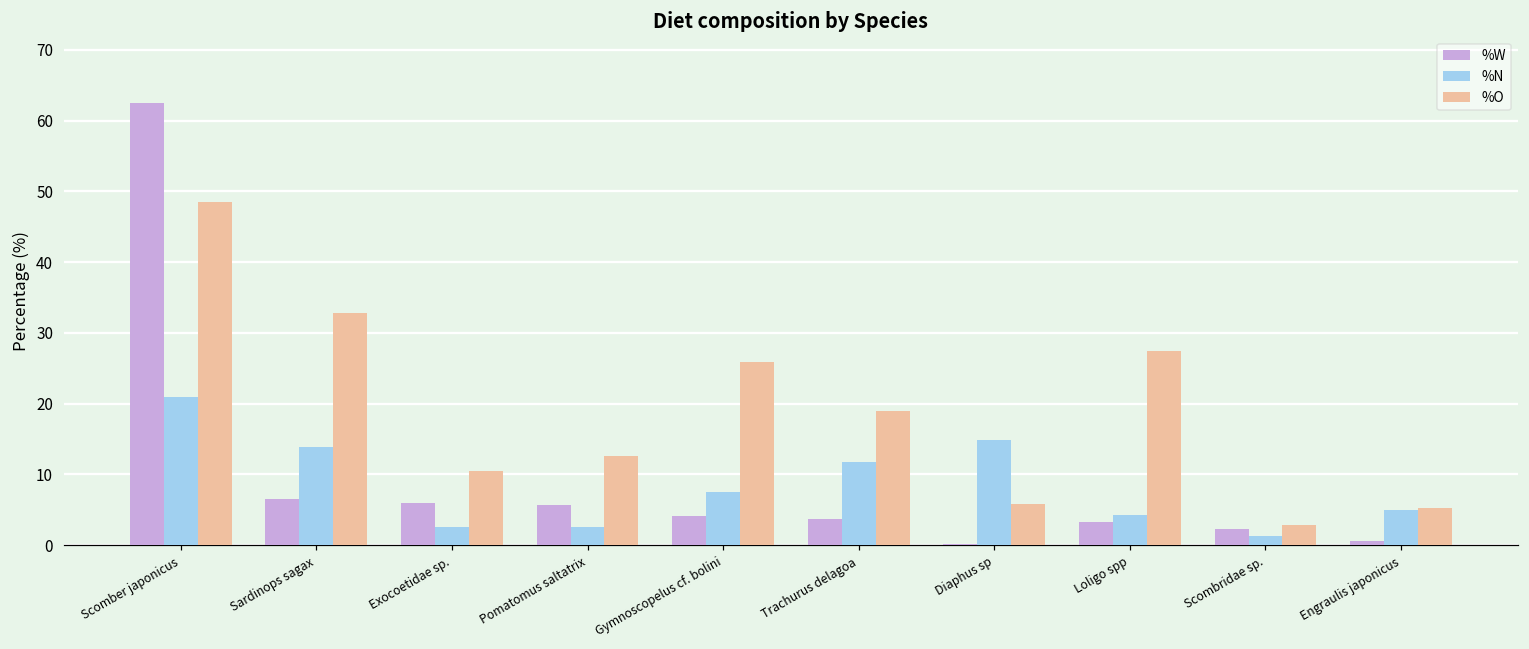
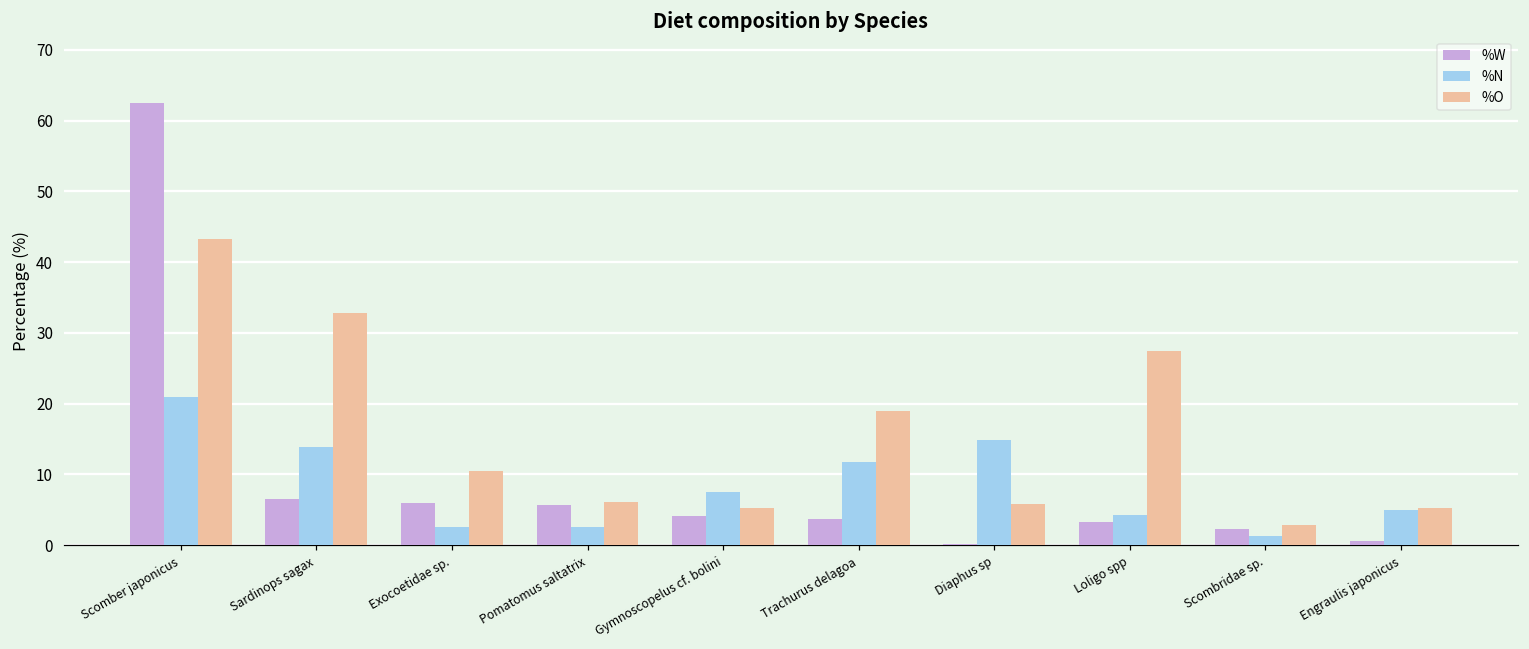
  {
    "%O": {
-     "Scomber japonicus": 48,
+     "Scomber japonicus": 43,
      "Sardinops sagax": 33,
      "Exocoetidae sp.": 11,
-     "Pomatomus saltatrix": 13,
-     "Gymnoscopelus cf. bolini": 26,
+     "Pomatomus saltatrix": 6,
+     "Gymnoscopelus cf. bolini": 5,
      "Trachurus delagoa": 19,
      "Diaphus sp": 6,
      "Loligo spp": 27,
      "Scombridae sp.": 3,
      "Engraulis japonicus": 5
    }
  }
